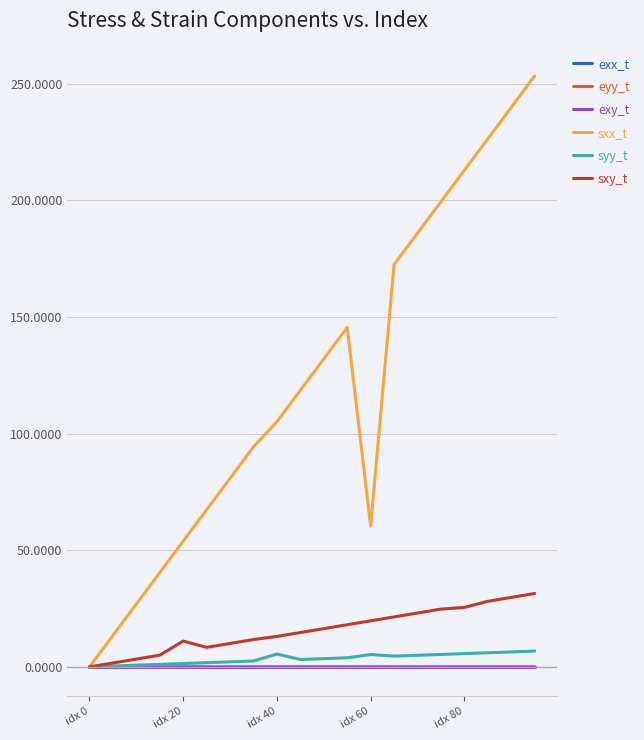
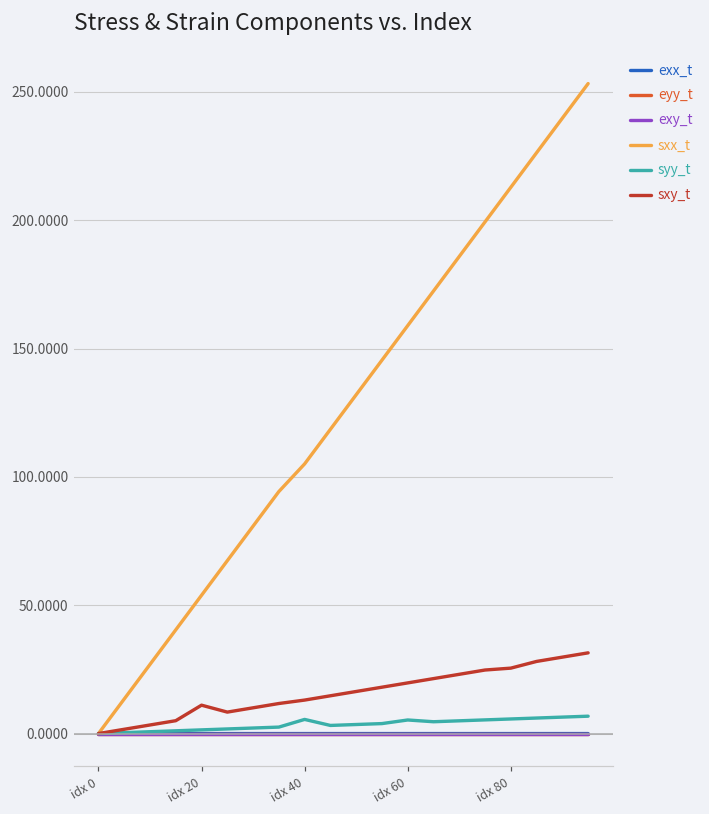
  {
    "exy_t": {
      "idx 20": 0,
      "idx 40": 0,
      "idx 60": 0,
      "idx 80": 0
    },
    "sxx_t": {
      "idx 20": 54,
      "idx 40": 105,
-     "idx 60": 60,
+     "idx 60": 159,
      "idx 80": 213
    },
    "syy_t": {
      "idx 20": 1,
      "idx 40": 6,
      "idx 60": 5,
      "idx 80": 6
    },
    "sxy_t": {
      "idx 20": 11,
      "idx 40": 13,
      "idx 60": 20,
      "idx 80": 25
    }
  }
